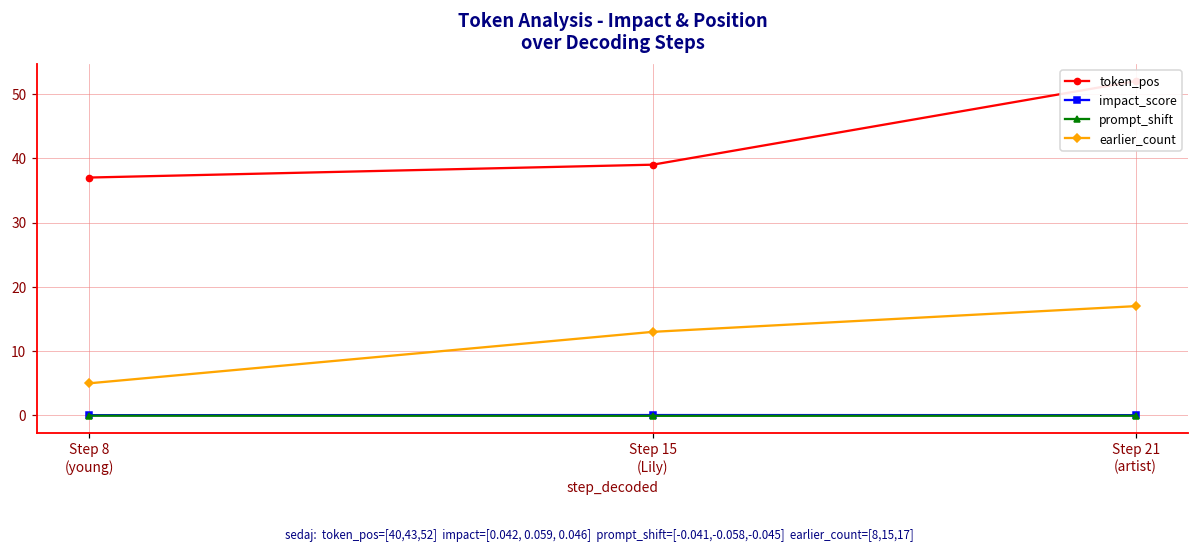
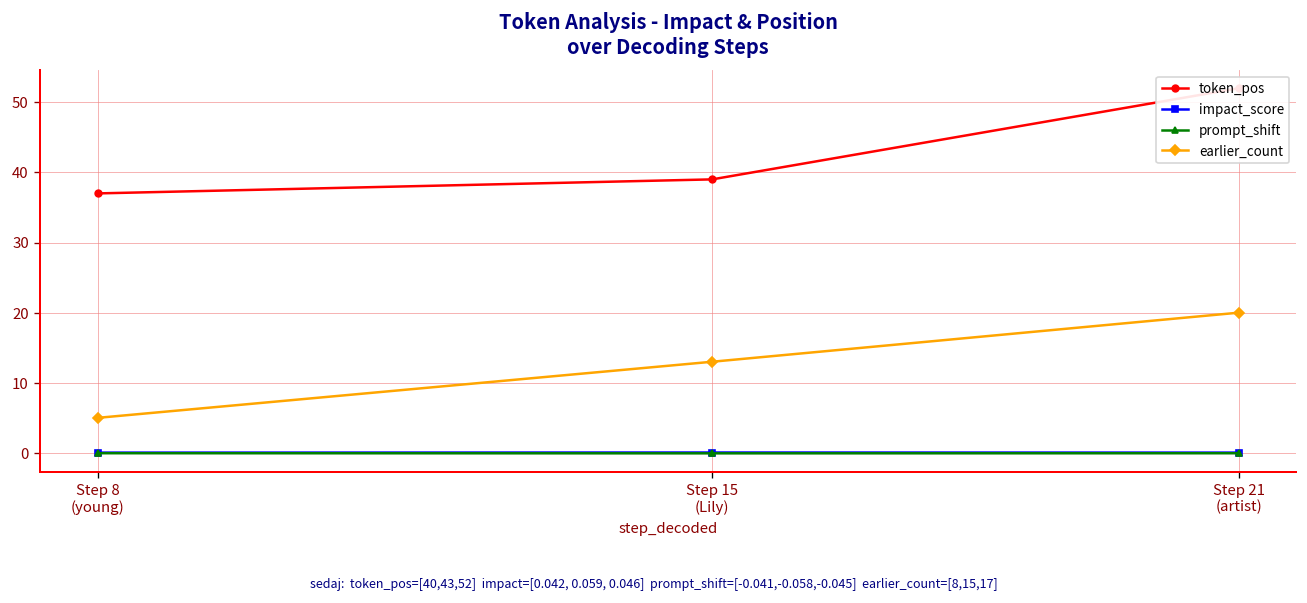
  {
    "token_pos": {
      "Step 8 (young)": 37,
      "Step 15 (Lily)": 39
    },
    "prompt_shift": {
      "Step 8 (young)": 0,
      "Step 15 (Lily)": 0,
      "Step 21 (artist)": 0
    },
    "earlier_count": {
      "Step 8 (young)": 5,
      "Step 15 (Lily)": 13,
-     "Step 21 (artist)": 17
+     "Step 21 (artist)": 20
    }
  }
